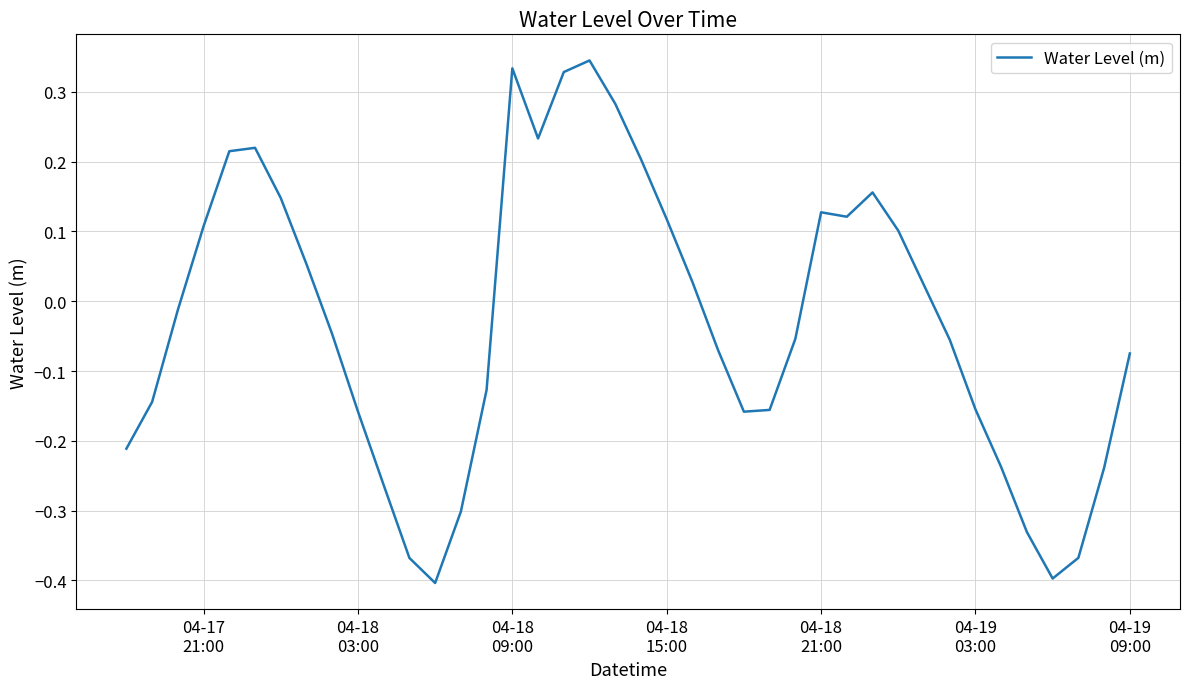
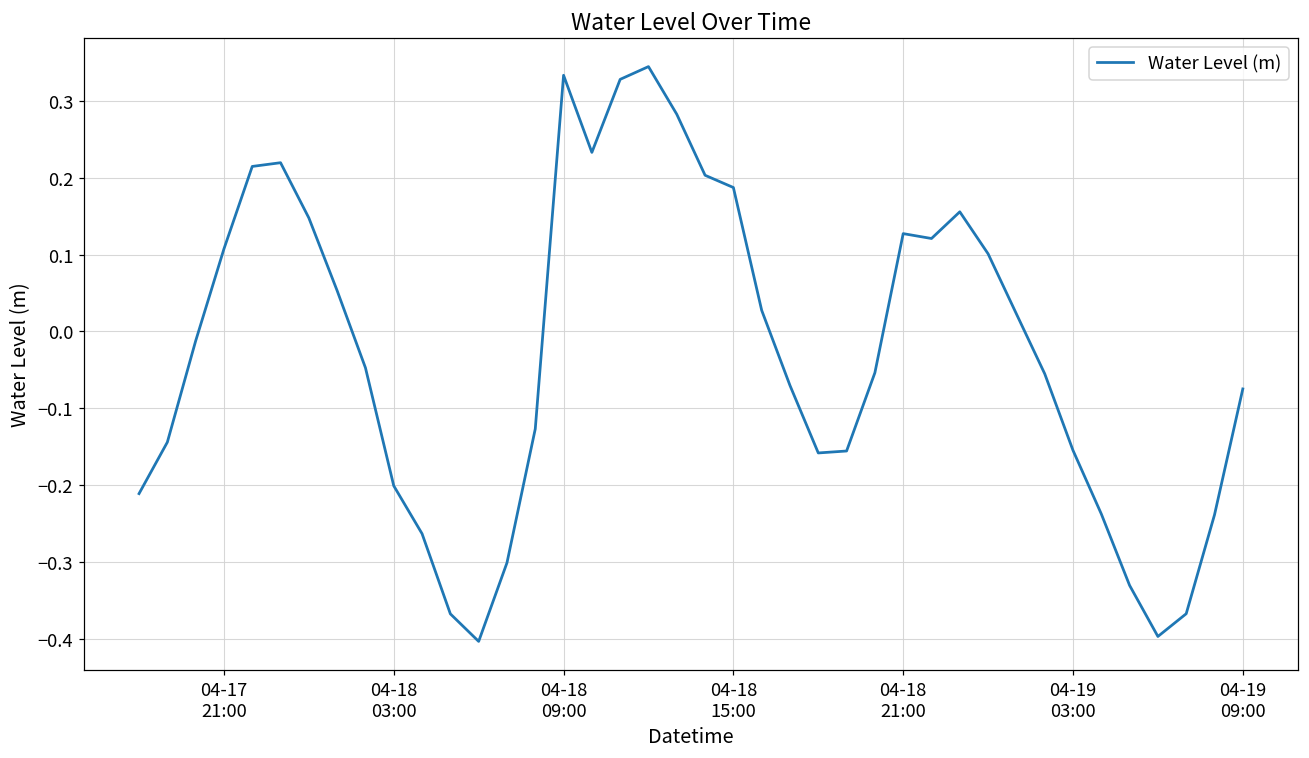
  {
    "04-17 21:00": 0.11,
-   "04-18 03:00": -0.16,
+   "04-18 03:00": -0.20,
    "04-18 09:00": 0.33,
-   "04-18 15:00": 0.12,
+   "04-18 15:00": 0.19,
    "04-18 21:00": 0.13,
    "04-19 03:00": -0.15,
    "04-19 09:00": -0.07
  }
